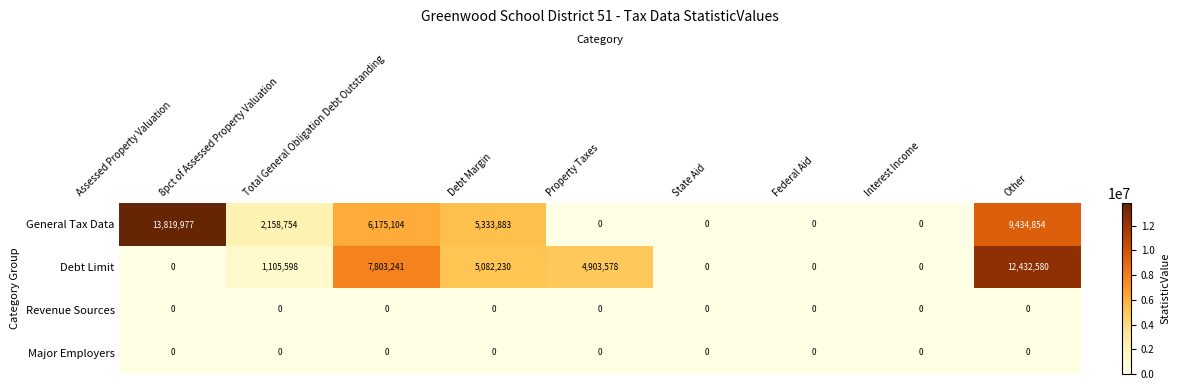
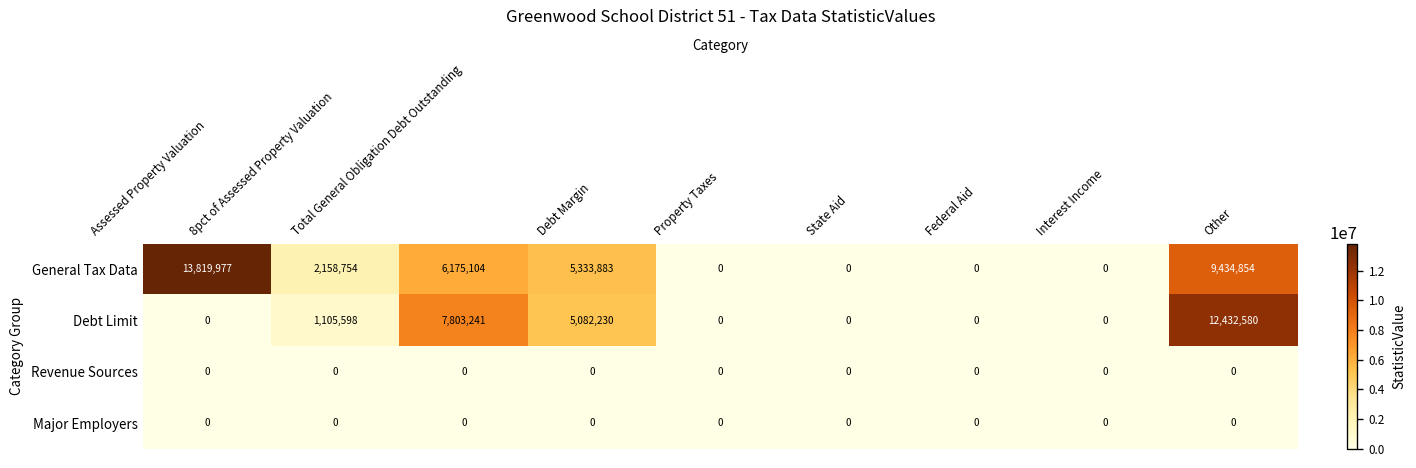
  {
    "General Tax Data": {
      "Assessed Property Valuation": "13,819,977",
      "8pct of Assessed Property Valuation": "2,158,754",
      "Total General Obligation Debt Outstanding": "6,175,104",
      "Debt Margin": "5,333,883",
      "Property Taxes": "0",
      "State Aid": "0",
      "Federal Aid": "0",
      "Interest Income": "0",
      "Other": "9,434,854"
    },
    "Debt Limit": {
      "Assessed Property Valuation": "0",
      "8pct of Assessed Property Valuation": "1,105,598",
      "Total General Obligation Debt Outstanding": "7,803,241",
      "Debt Margin": "5,082,230",
-     "Property Taxes": "4,903,578",
+     "Property Taxes": "0",
      "State Aid": "0",
      "Federal Aid": "0",
      "Interest Income": "0",
      "Other": "12,432,580"
    },
    "Revenue Sources": {
      "Assessed Property Valuation": "0",
      "8pct of Assessed Property Valuation": "0",
      "Total General Obligation Debt Outstanding": "0",
      "Debt Margin": "0",
      "Property Taxes": "0",
      "State Aid": "0",
      "Federal Aid": "0",
      "Interest Income": "0",
      "Other": "0"
    },
    "Major Employers": {
      "Assessed Property Valuation": "0",
      "8pct of Assessed Property Valuation": "0",
      "Total General Obligation Debt Outstanding": "0",
      "Debt Margin": "0",
      "Property Taxes": "0",
      "State Aid": "0",
      "Federal Aid": "0",
      "Interest Income": "0",
      "Other": "0"
    }
  }
